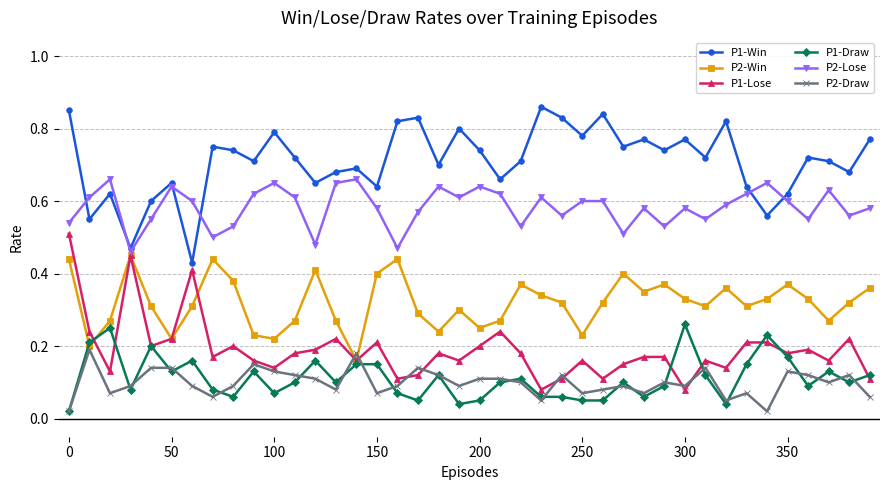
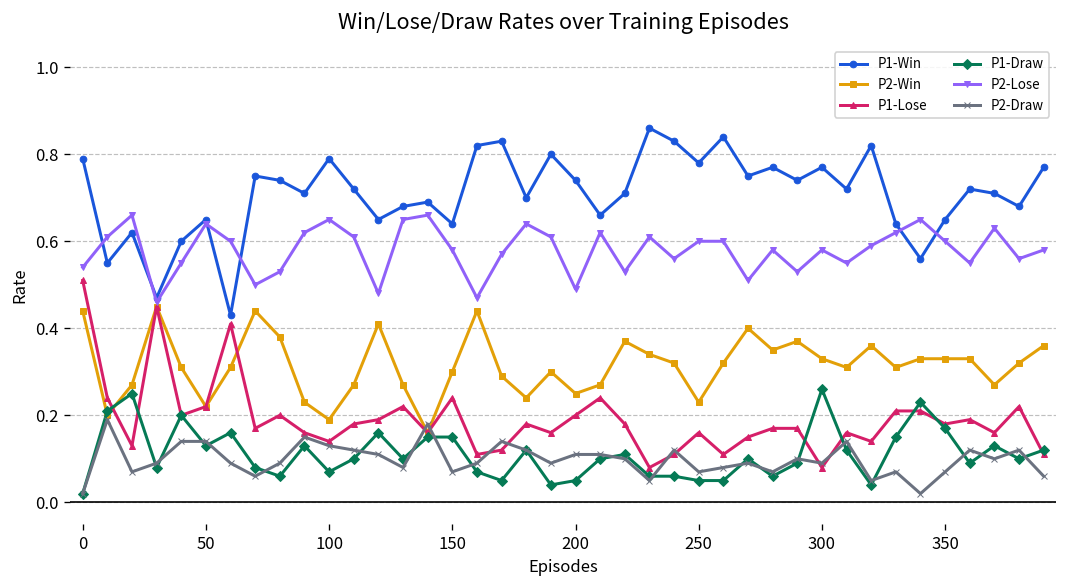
  {
    "P1-Win": {
-     "0": 0.85,
+     "0": 0.79,
      "50": 0.65,
      "100": 0.79,
      "150": 0.64,
      "200": 0.74,
      "250": 0.78,
      "300": 0.77,
-     "350": 0.62
+     "350": 0.65
    },
    "P2-Win": {
      "0": 0.44,
-     "100": 0.22,
-     "150": 0.4,
+     "100": 0.19,
+     "150": 0.3,
      "200": 0.25,
      "250": 0.23,
      "300": 0.33,
-     "350": 0.37
+     "350": 0.33
    },
    "P1-Lose": {
      "0": 0.51,
      "100": 0.14,
-     "150": 0.21,
+     "150": 0.24,
      "200": 0.20,
      "250": 0.16,
      "300": 0.08,
      "350": 0.18
    },
    "P1-Draw": {
      "50": 0.13,
      "100": 0.07,
      "150": 0.15,
      "200": 0.05,
      "250": 0.05,
      "300": 0.26,
      "350": 0.17
    },
    "P2-Lose": {
      "0": 0.54,
      "50": 0.64,
      "100": 0.65,
      "150": 0.58,
-     "200": 0.64,
+     "200": 0.49,
      "250": 0.60,
      "300": 0.58,
      "350": 0.60
    },
    "P2-Draw": {
      "50": 0.14,
      "100": 0.13,
      "150": 0.07,
      "200": 0.11,
      "250": 0.07,
      "300": 0.09,
-     "350": 0.13
+     "350": 0.07
    }
  }
